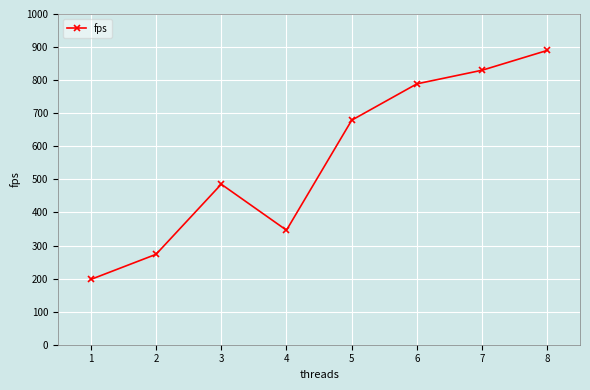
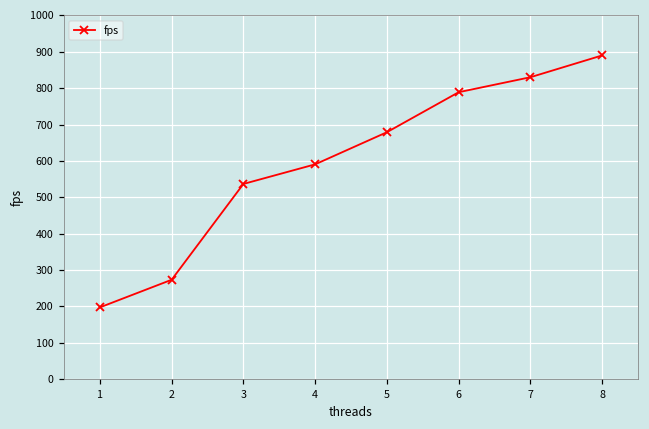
  {
    "1": 200,
    "2": 270,
-   "3": 490,
-   "4": 350,
+   "3": 540,
+   "4": 590,
    "5": 680,
    "6": 790,
    "7": 830,
    "8": 890
  }
